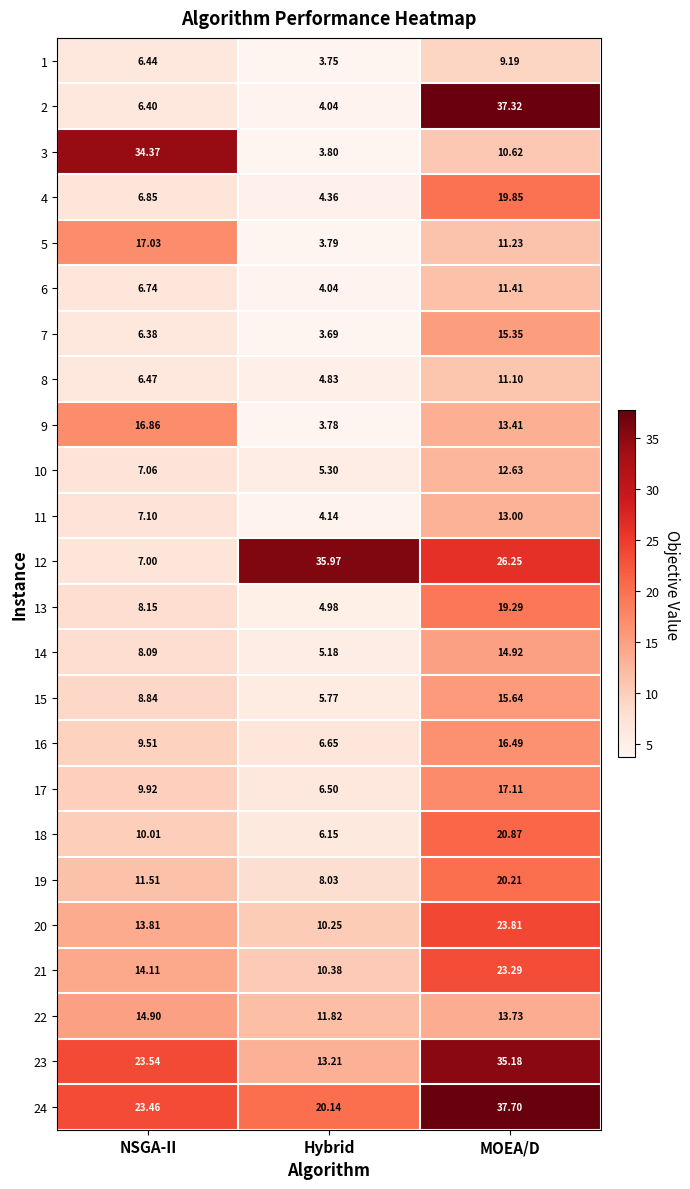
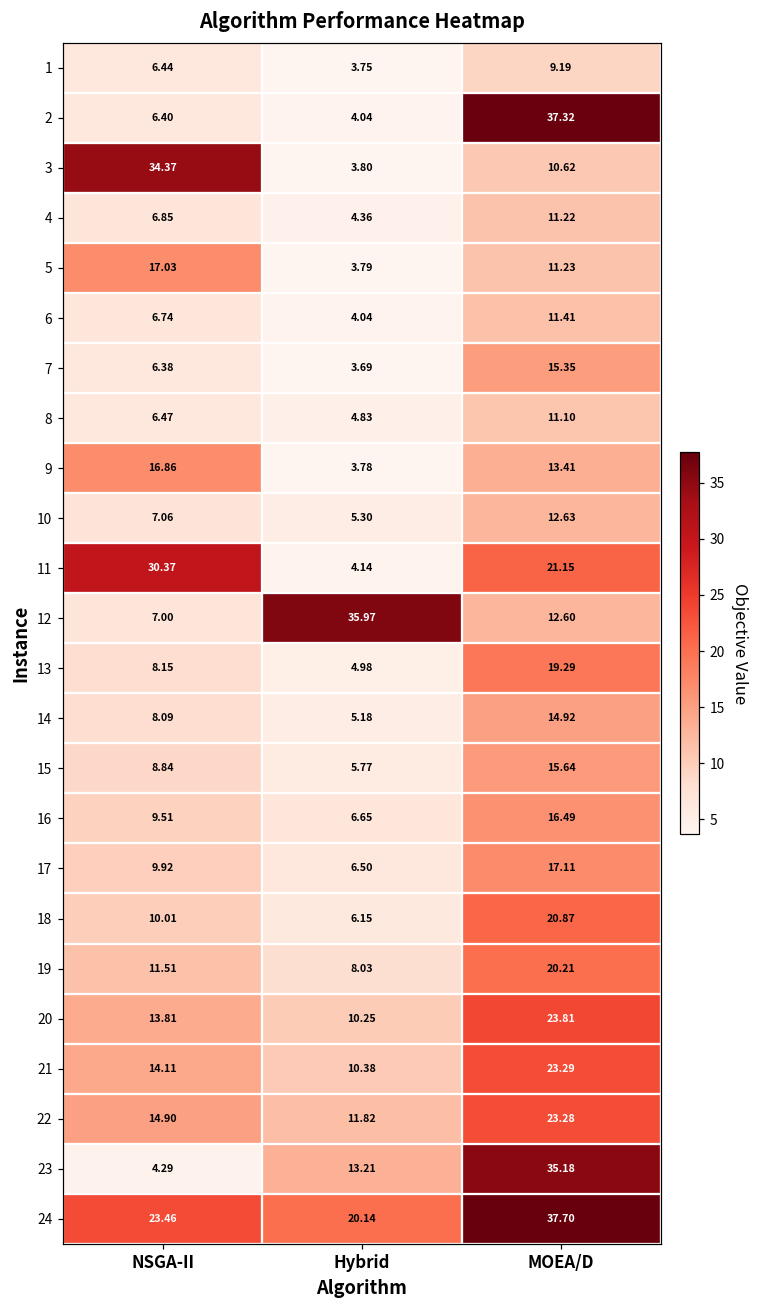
  {
    "1": {
      "NSGA-II": 6.44,
      "Hybrid": 3.75,
      "MOEA/D": 9.19
    },
    "2": {
      "NSGA-II": 6.40,
      "Hybrid": 4.04,
      "MOEA/D": 37.32
    },
    "3": {
      "NSGA-II": 34.37,
      "Hybrid": 3.80,
      "MOEA/D": 10.62
    },
    "4": {
      "NSGA-II": 6.85,
      "Hybrid": 4.36,
-     "MOEA/D": 19.85
+     "MOEA/D": 11.22
    },
    "5": {
      "NSGA-II": 17.03,
      "Hybrid": 3.79,
      "MOEA/D": 11.23
    },
    "6": {
      "NSGA-II": 6.74,
      "Hybrid": 4.04,
      "MOEA/D": 11.41
    },
    "7": {
      "NSGA-II": 6.38,
      "Hybrid": 3.69,
      "MOEA/D": 15.35
    },
    "8": {
      "NSGA-II": 6.47,
      "Hybrid": 4.83,
      "MOEA/D": 11.10
    },
    "9": {
      "NSGA-II": 16.86,
      "Hybrid": 3.78,
      "MOEA/D": 13.41
    },
    "10": {
      "NSGA-II": 7.06,
      "Hybrid": 5.30,
      "MOEA/D": 12.63
    },
    "11": {
-     "NSGA-II": 7.10,
+     "NSGA-II": 30.37,
      "Hybrid": 4.14,
-     "MOEA/D": 13.00
+     "MOEA/D": 21.15
    },
    "12": {
      "NSGA-II": 7.00,
      "Hybrid": 35.97,
-     "MOEA/D": 26.25
+     "MOEA/D": 12.60
    },
    "13": {
      "NSGA-II": 8.15,
      "Hybrid": 4.98,
      "MOEA/D": 19.29
    },
    "14": {
      "NSGA-II": 8.09,
      "Hybrid": 5.18,
      "MOEA/D": 14.92
    },
    "15": {
      "NSGA-II": 8.84,
      "Hybrid": 5.77,
      "MOEA/D": 15.64
    },
    "16": {
      "NSGA-II": 9.51,
      "Hybrid": 6.65,
      "MOEA/D": 16.49
    },
    "17": {
      "NSGA-II": 9.92,
      "Hybrid": 6.50,
      "MOEA/D": 17.11
    },
    "18": {
      "NSGA-II": 10.01,
      "Hybrid": 6.15,
      "MOEA/D": 20.87
    },
    "19": {
      "NSGA-II": 11.51,
      "Hybrid": 8.03,
      "MOEA/D": 20.21
    },
    "20": {
      "NSGA-II": 13.81,
      "Hybrid": 10.25,
      "MOEA/D": 23.81
    },
    "21": {
      "NSGA-II": 14.11,
      "Hybrid": 10.38,
      "MOEA/D": 23.29
    },
    "22": {
      "NSGA-II": 14.90,
      "Hybrid": 11.82,
-     "MOEA/D": 13.73
+     "MOEA/D": 23.28
    },
    "23": {
-     "NSGA-II": 23.54,
+     "NSGA-II": 4.29,
      "Hybrid": 13.21,
      "MOEA/D": 35.18
    },
    "24": {
      "NSGA-II": 23.46,
      "Hybrid": 20.14,
      "MOEA/D": 37.70
    }
  }
